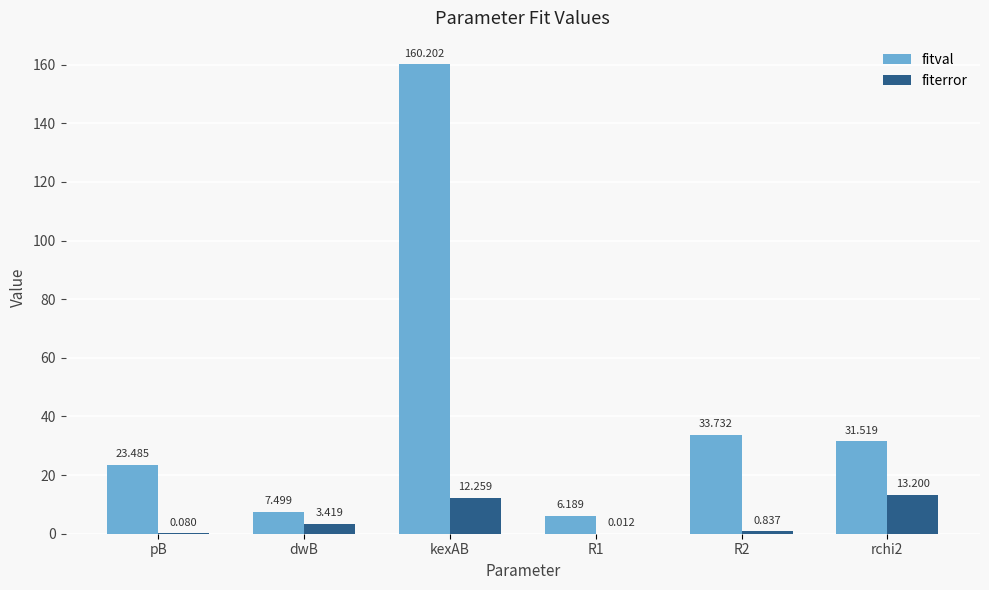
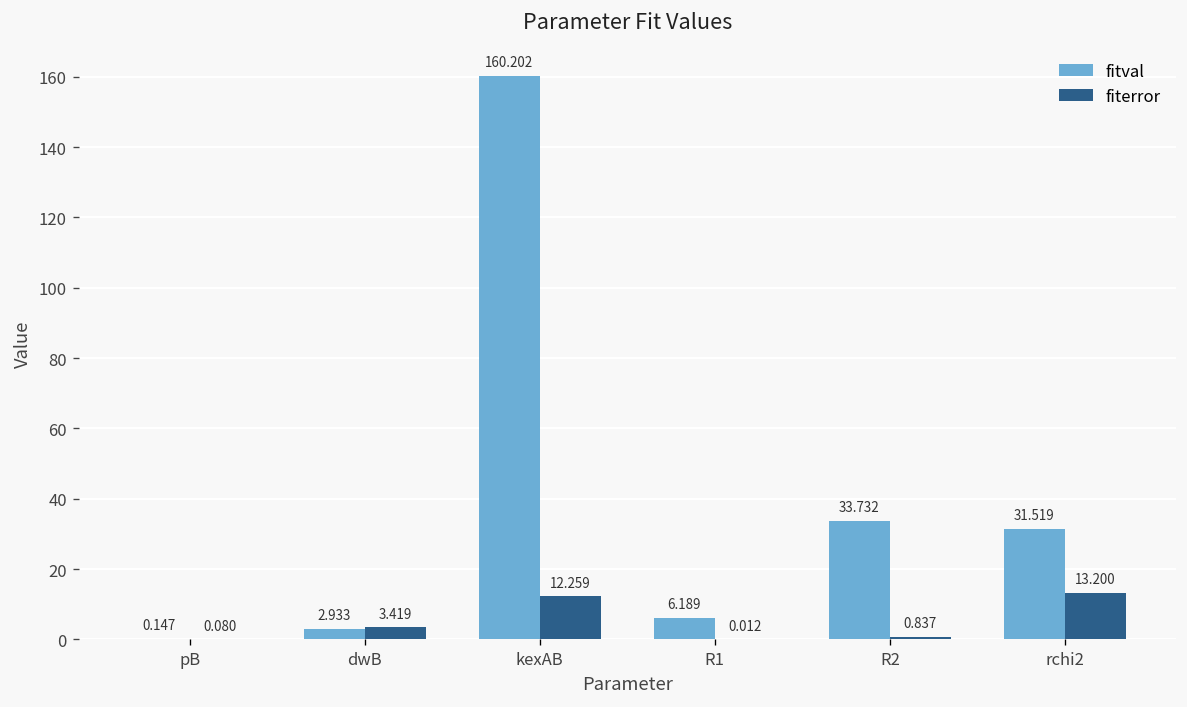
  {
    "fitval": {
-     "pB": 23.485,
-     "dwB": 7.499,
+     "pB": 0.147,
+     "dwB": 2.933,
      "kexAB": 160.202,
      "R1": 6.189,
      "R2": 33.732,
      "rchi2": 31.519
    },
    "fiterror": {
      "pB": 0.080,
      "dwB": 3.419,
      "kexAB": 12.259,
      "R1": 0.012,
      "R2": 0.837,
      "rchi2": 13.200
    }
  }
